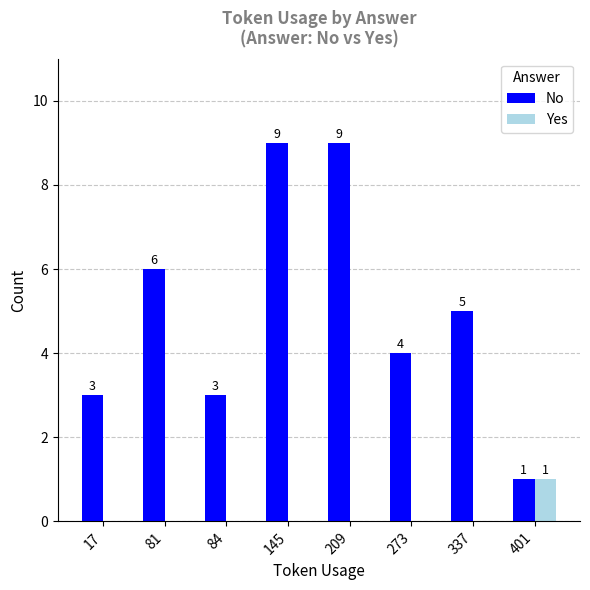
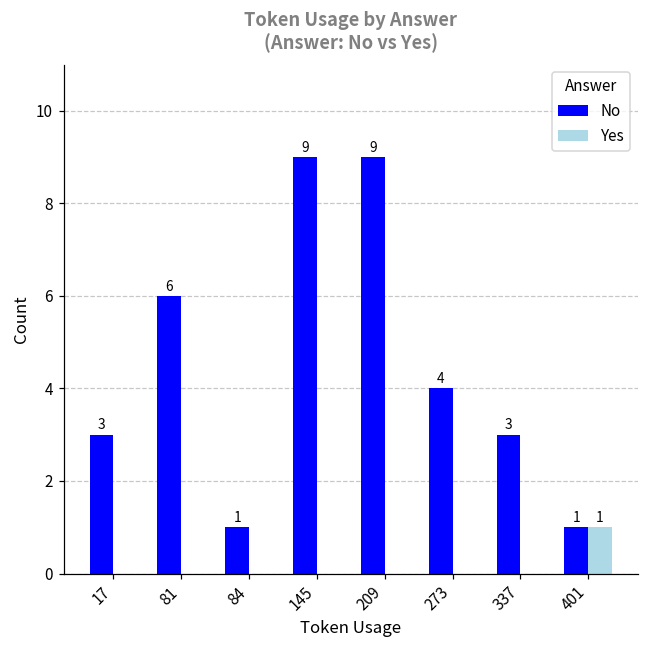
  {
    "No": {
      "17": 3,
      "81": 6,
-     "84": 3,
+     "84": 1,
      "145": 9,
      "209": 9,
      "273": 4,
-     "337": 5,
+     "337": 3,
      "401": 1
    },
    "Yes": {
      "401": 1
    }
  }
